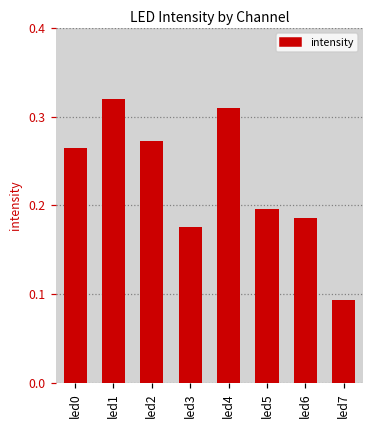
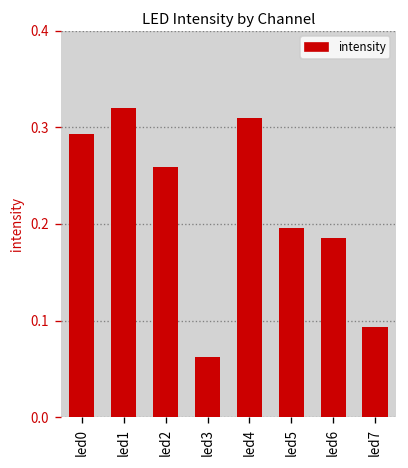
  {
-   "led0": 0.26,
+   "led0": 0.29,
    "led1": 0.32,
-   "led2": 0.27,
-   "led3": 0.18,
+   "led2": 0.26,
+   "led3": 0.06,
    "led4": 0.31,
    "led5": 0.20,
    "led6": 0.19,
    "led7": 0.09
  }
